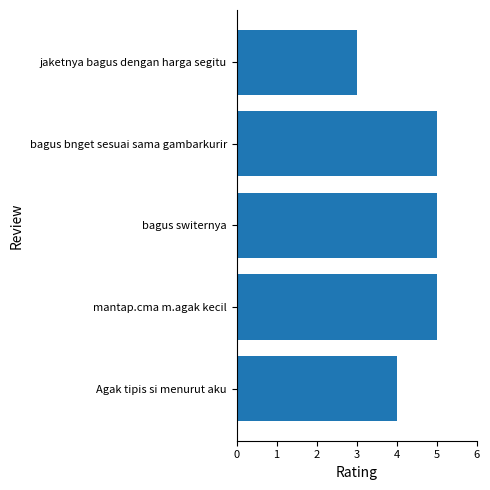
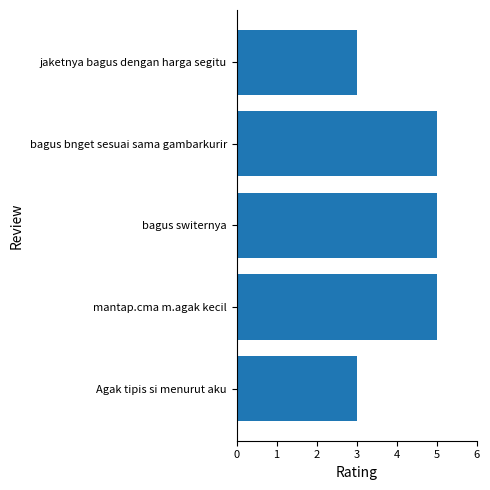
  {
    "jaketnya bagus dengan harga segitu": 3,
    "bagus bnget sesuai sama gambarkurir": 5,
    "bagus switernya": 5,
    "mantap.cma m.agak kecil": 5,
-   "Agak tipis si menurut aku": 4
+   "Agak tipis si menurut aku": 3
  }
